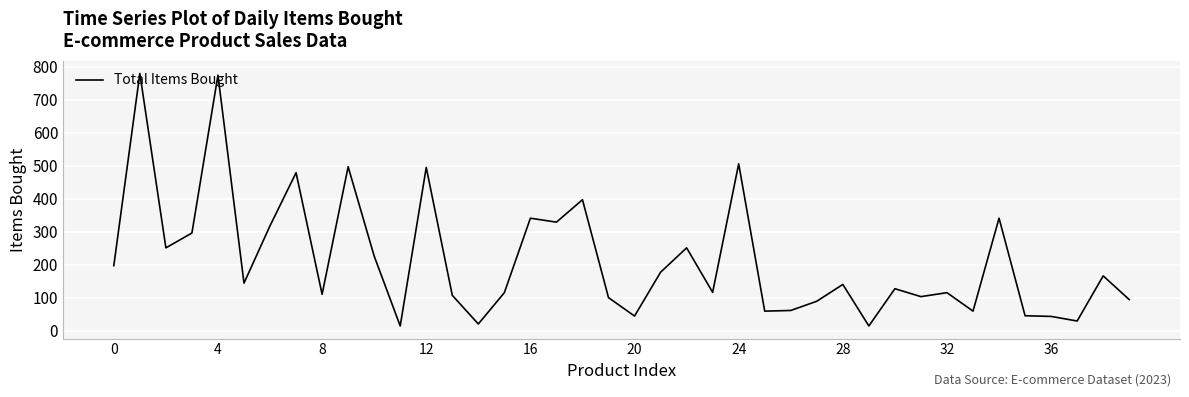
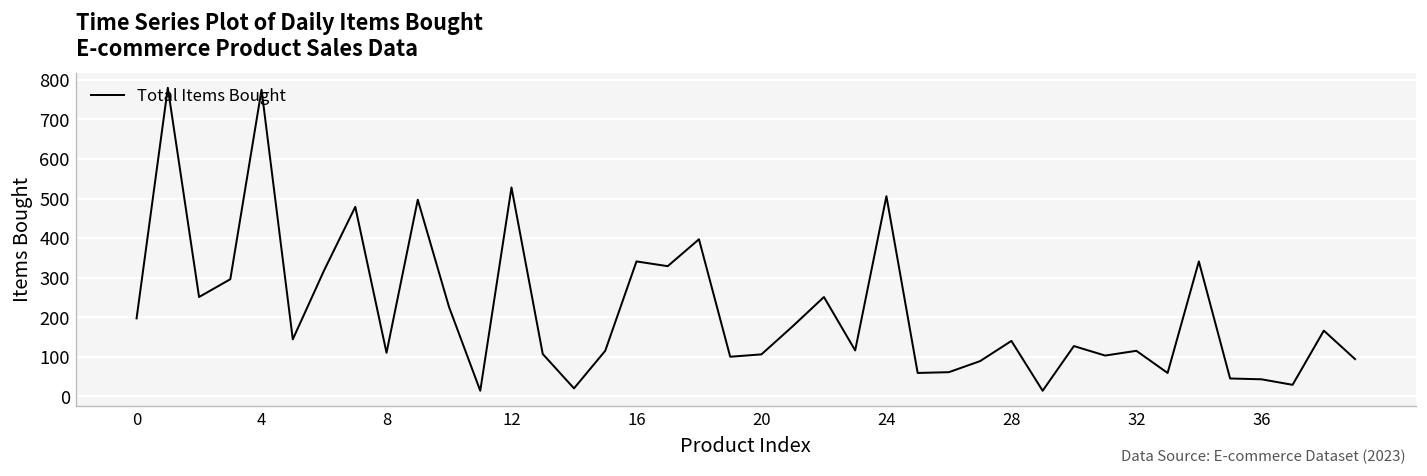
  {
    "0": 200,
    "4": 780,
    "8": 110,
-   "12": 500,
+   "12": 530,
    "16": 340,
-   "20": 40,
+   "20": 110,
    "24": 510,
    "28": 140,
    "32": 120,
    "36": 40
  }
